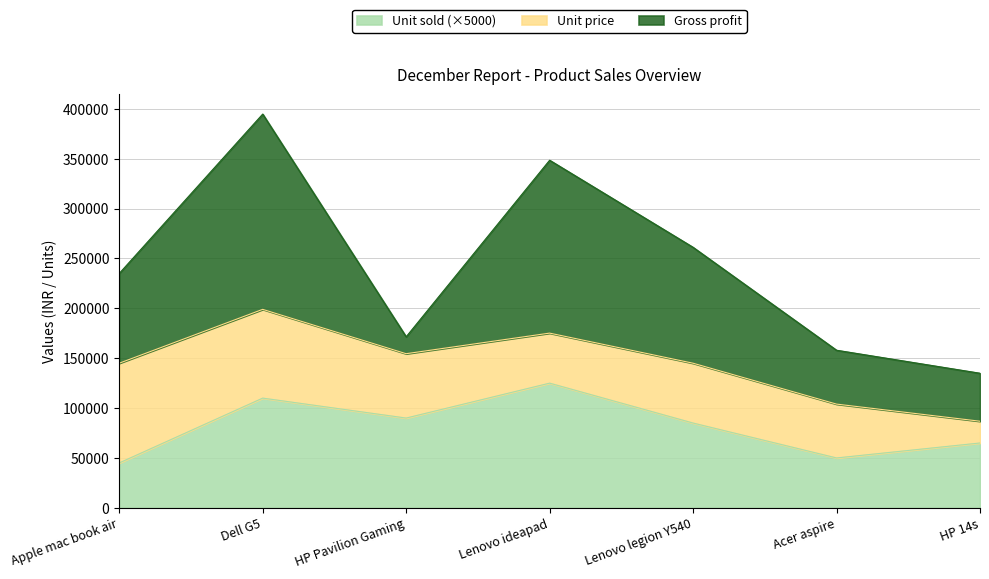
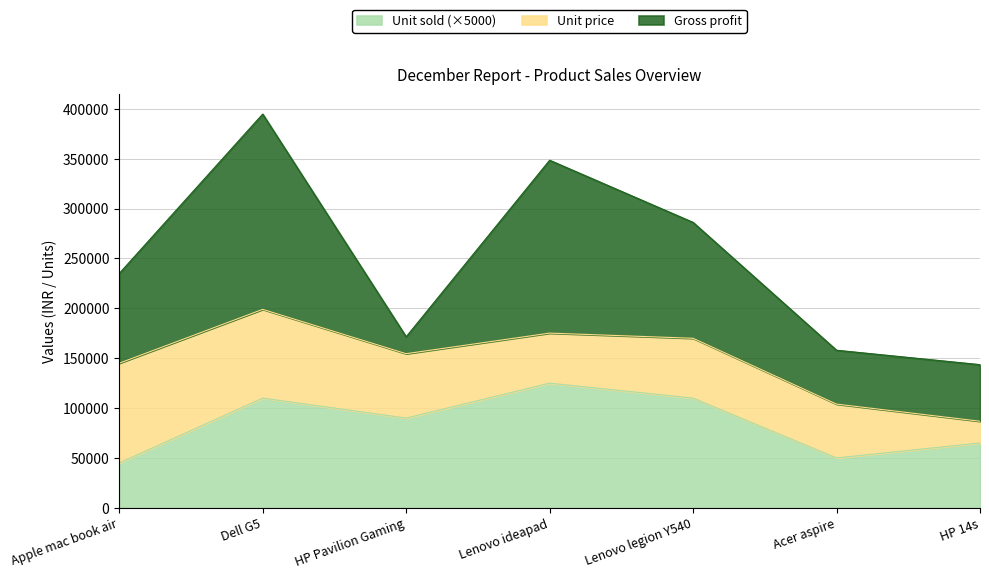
  {
    "Unit sold (×5000)": {
      "Apple mac book air": 50000,
      "Dell G5": 110000,
      "HP Pavilion Gaming": 90000,
      "Lenovo ideapad": 130000,
-     "Lenovo legion Y540": 90000,
+     "Lenovo legion Y540": 110000,
      "Acer aspire": 50000,
      "HP 14s": 70000
    },
    "Unit price": {
      "Apple mac book air": 100000,
      "Dell G5": 90000,
      "HP Pavilion Gaming": 60000,
      "Lenovo ideapad": 50000,
      "Lenovo legion Y540": 60000,
      "Acer aspire": 50000,
      "HP 14s": 20000
    },
    "Gross profit": {
      "Apple mac book air": 90000,
      "Dell G5": 200000,
      "HP Pavilion Gaming": 20000,
      "Lenovo ideapad": 170000,
      "Lenovo legion Y540": 120000,
      "Acer aspire": 50000,
-     "HP 14s": 50000
+     "HP 14s": 60000
    }
  }
